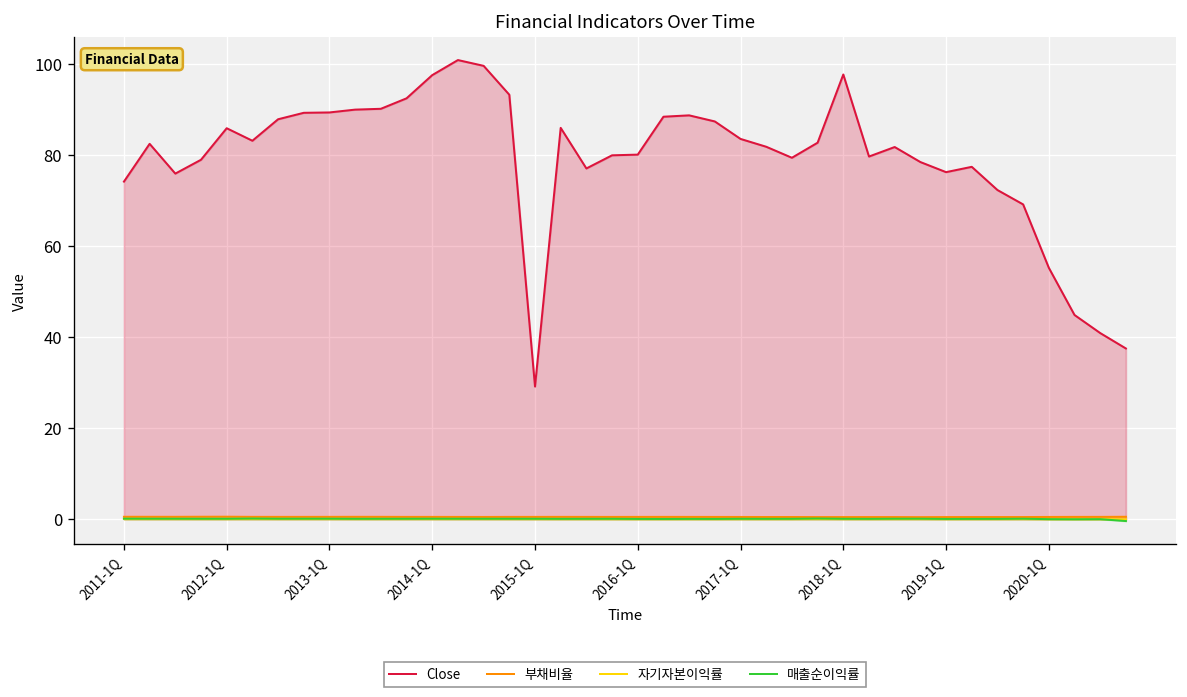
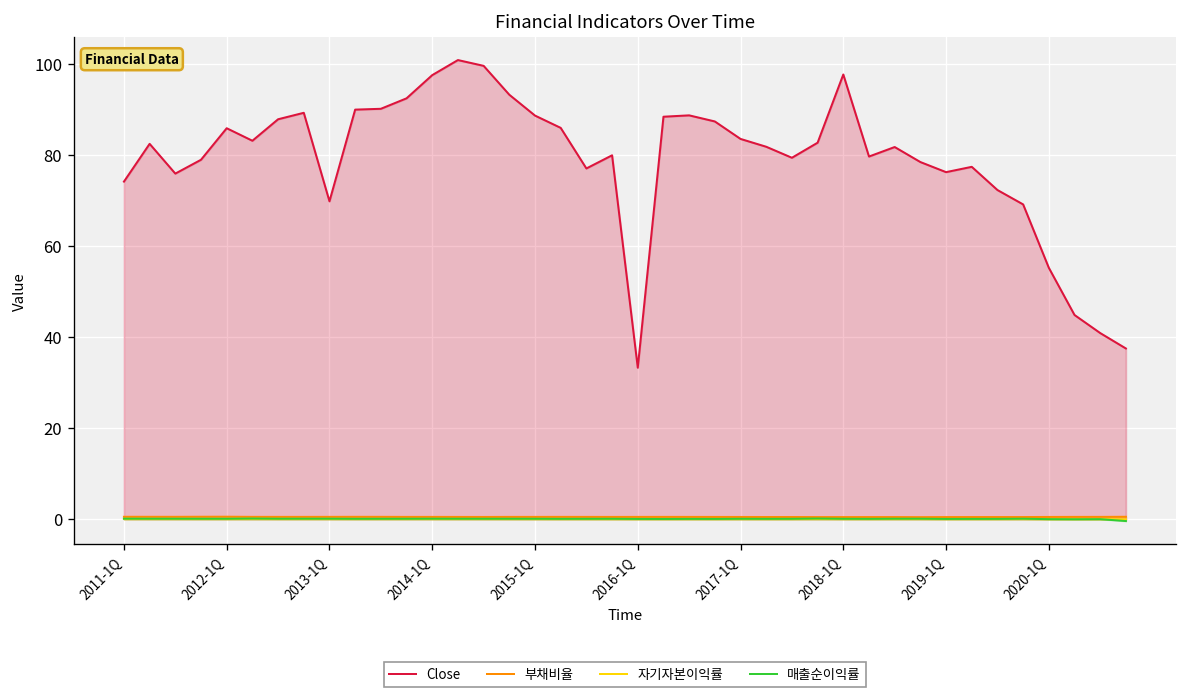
  {
    "Close": {
      "2011-1Q": 74,
      "2012-1Q": 86,
-     "2013-1Q": 89,
+     "2013-1Q": 70,
      "2014-1Q": 98,
-     "2015-1Q": 29,
-     "2016-1Q": 80,
+     "2015-1Q": 89,
+     "2016-1Q": 33,
      "2017-1Q": 84,
      "2018-1Q": 98,
      "2019-1Q": 76,
      "2020-1Q": 55
    }
  }
